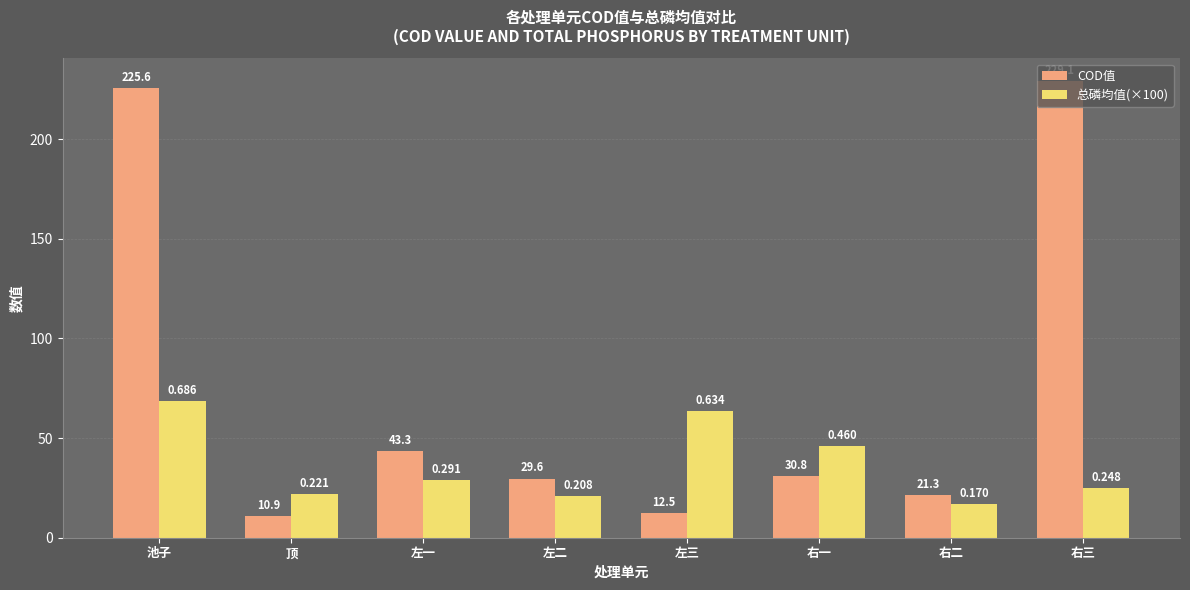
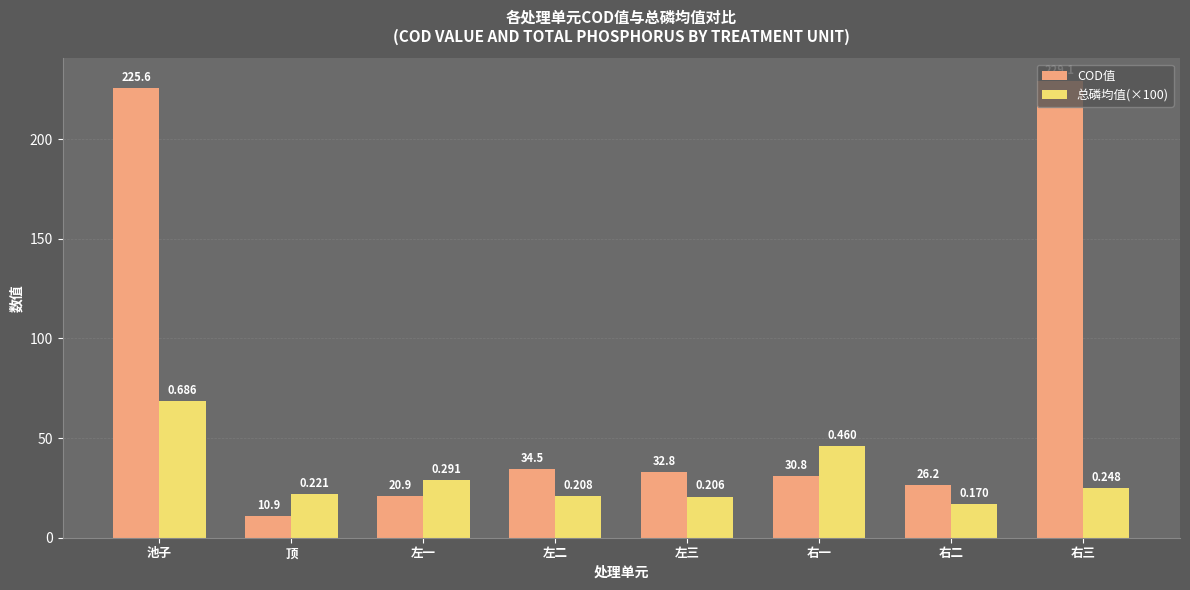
  {
    "COD值": {
      "池子": 225.6,
      "顶": 10.9,
-     "左一": 43.3,
-     "左二": 29.6,
-     "左三": 12.5,
+     "左一": 20.9,
+     "左二": 34.5,
+     "左三": 32.8,
      "右一": 30.8,
-     "右二": 21.3
+     "右二": 26.2
    },
    "总磷均值(×100)": {
-     "左三": 0.634
+     "左三": 0.206
    }
  }
